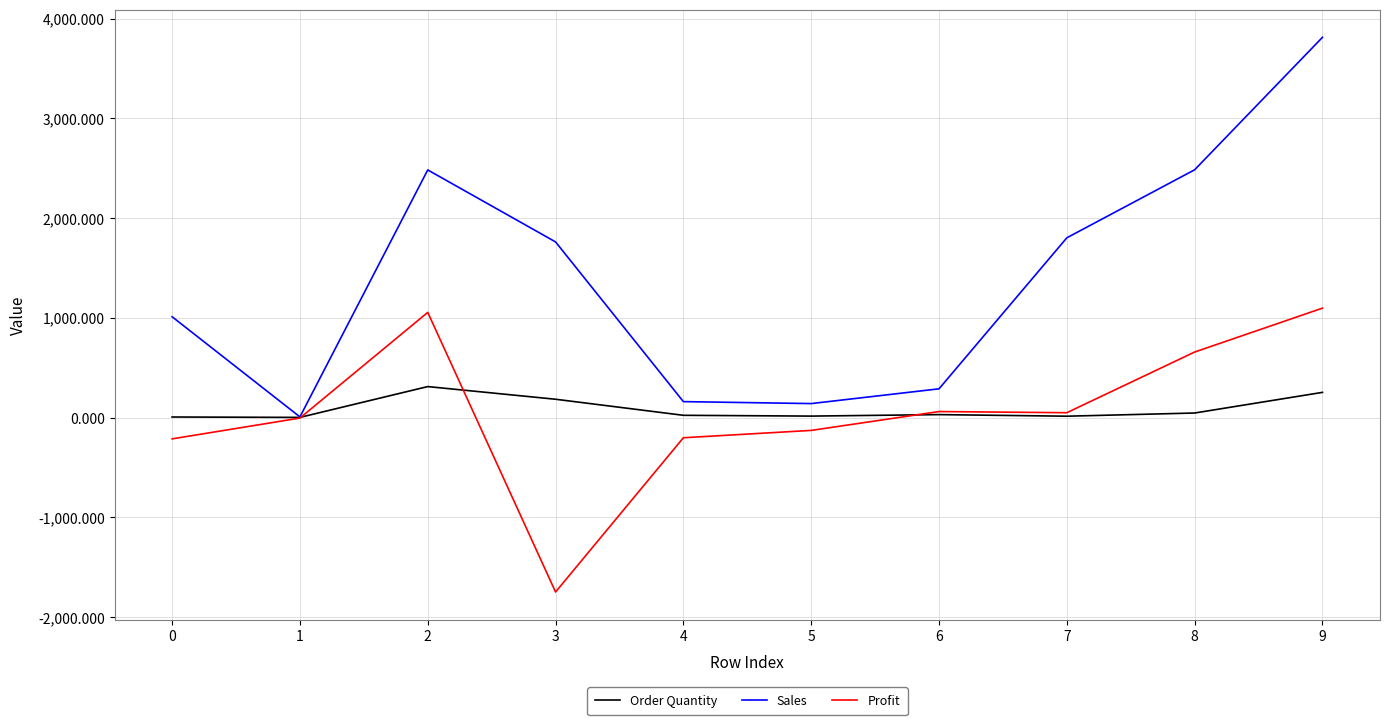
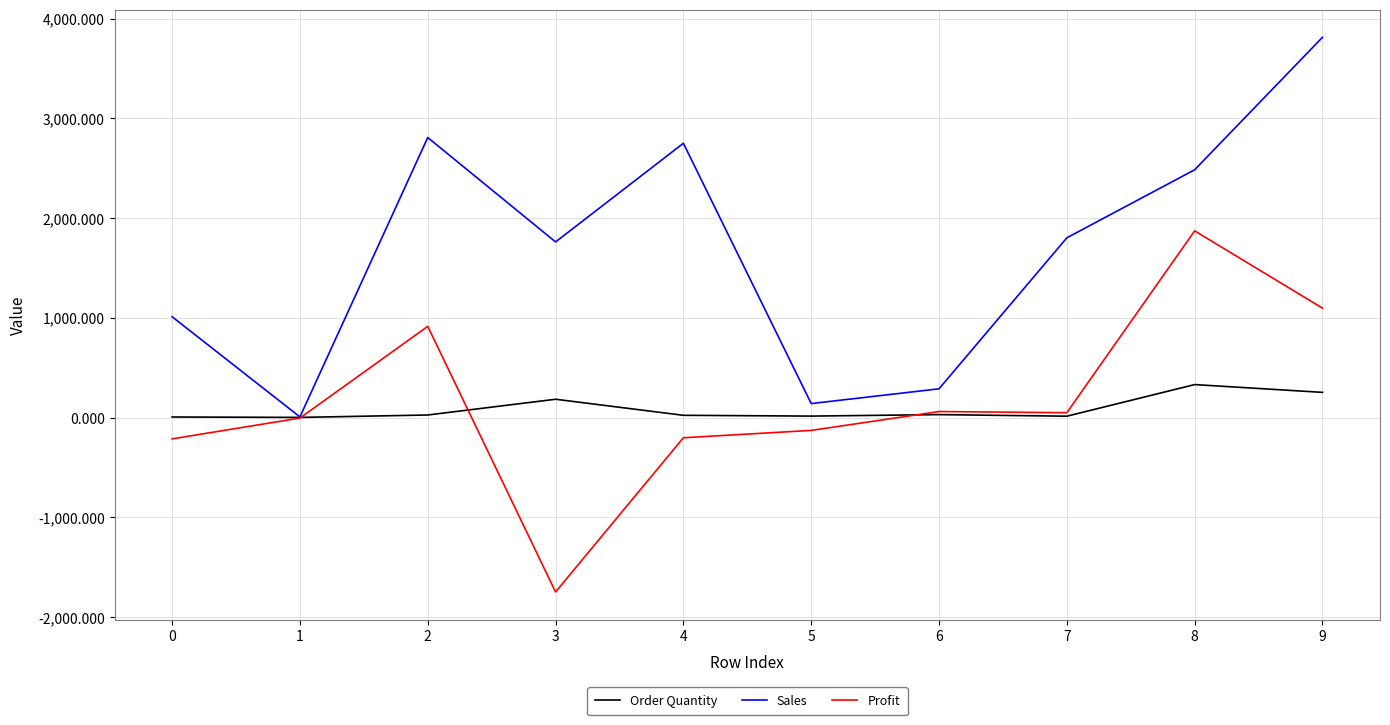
  {
    "Order Quantity": {
      "0": "0",
-     "2": "300",
+     "2": "0",
      "3": "200",
      "4": "0",
      "5": "0",
      "6": "0",
      "7": "0",
-     "8": "0",
+     "8": "300",
      "9": "300"
    },
    "Sales": {
      "0": "1,000",
-     "2": "2,500",
+     "2": "2,800",
      "3": "1,800",
-     "4": "200",
+     "4": "2,800",
      "5": "100",
      "6": "300",
      "7": "1,800",
      "8": "2,500",
      "9": "3,800"
    },
    "Profit": {
      "0": "-200",
-     "2": "1,100",
+     "2": "900",
      "3": "-1,700",
      "4": "-200",
      "5": "-100",
      "6": "100",
      "7": "0",
-     "8": "700",
+     "8": "1,900",
      "9": "1,100"
    }
  }
